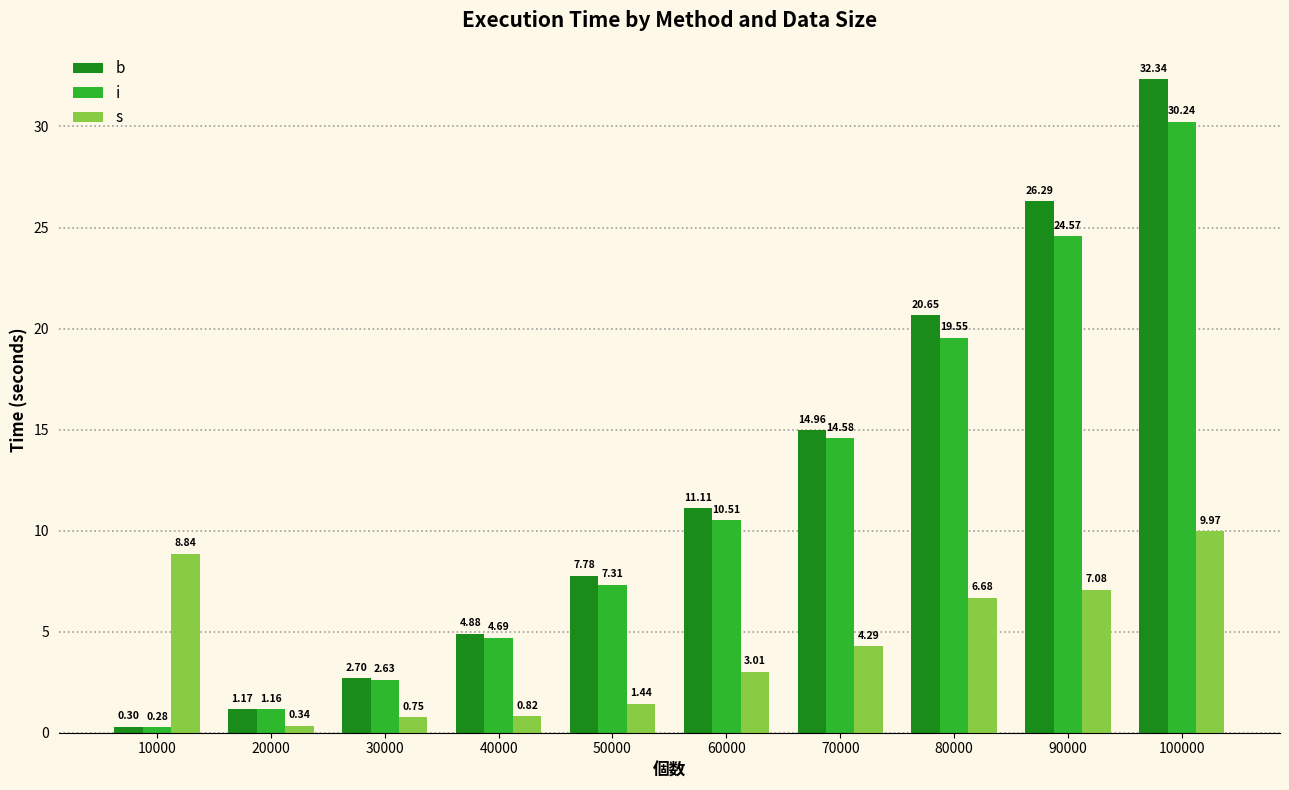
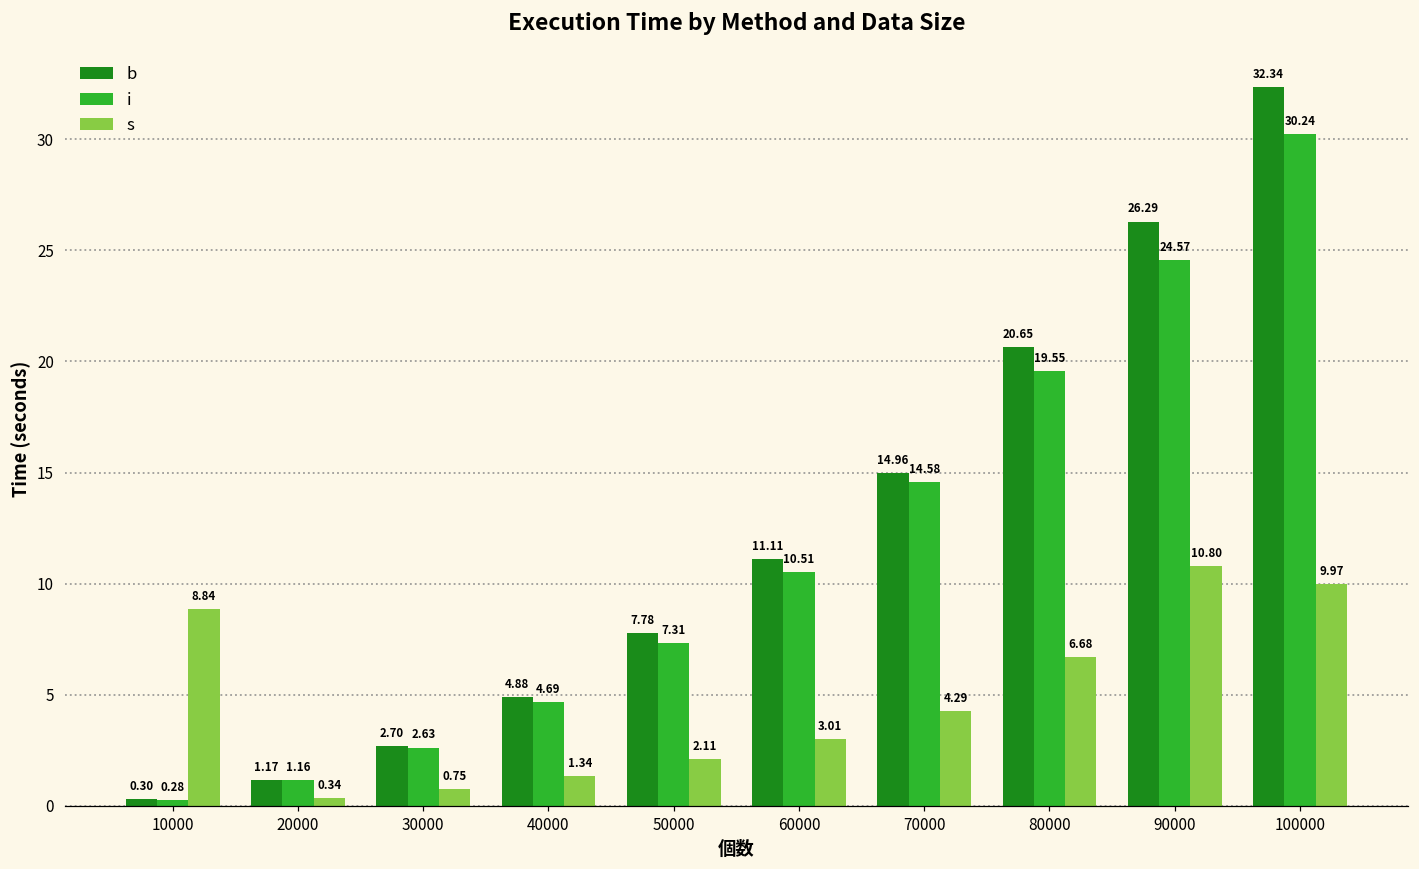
  {
    "s": {
      "10000": 8.84,
      "20000": 0.34,
      "30000": 0.75,
-     "40000": 0.82,
-     "50000": 1.44,
+     "40000": 1.34,
+     "50000": 2.11,
      "60000": 3.01,
      "70000": 4.29,
      "80000": 6.68,
-     "90000": 7.08,
+     "90000": 10.80,
      "100000": 9.97
    }
  }
